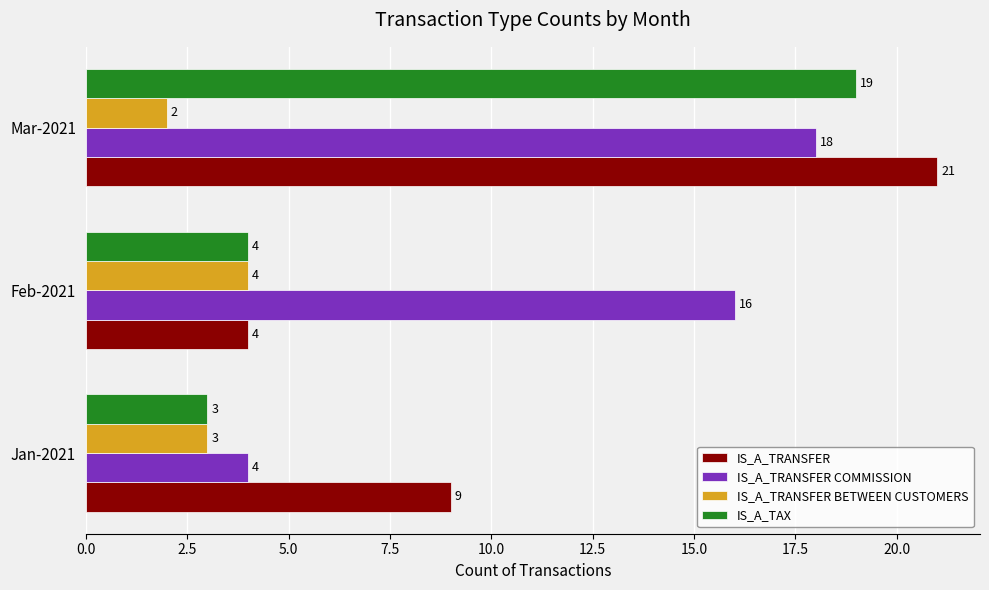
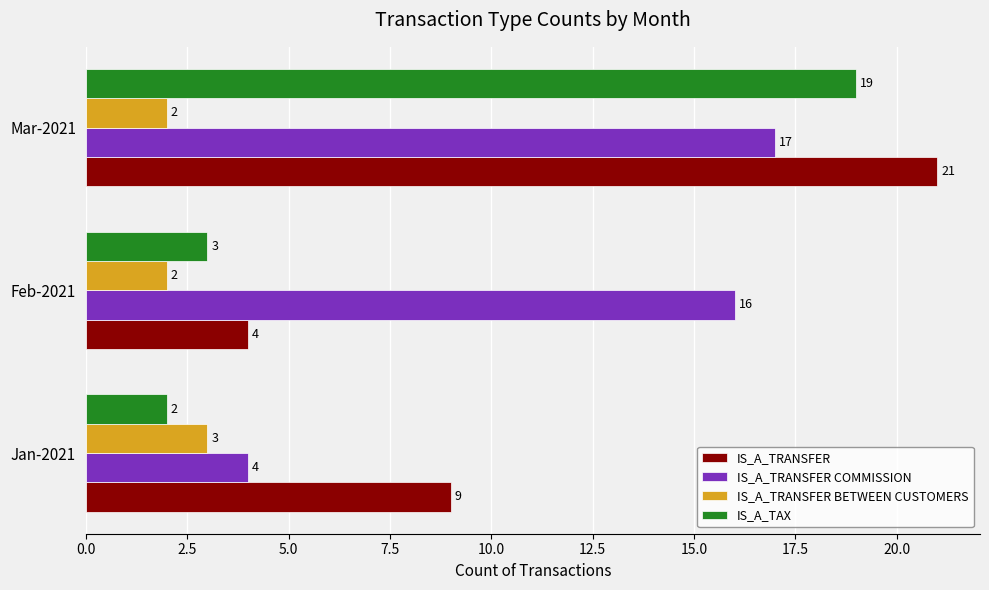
  {
    "IS_A_TRANSFER": {
      "Mar-2021": 21,
      "Feb-2021": 4,
      "Jan-2021": 9
    },
    "IS_A_TRANSFER COMMISSION": {
-     "Mar-2021": 18,
+     "Mar-2021": 17,
      "Feb-2021": 16,
      "Jan-2021": 4
    },
    "IS_A_TRANSFER BETWEEN CUSTOMERS": {
      "Mar-2021": 2,
-     "Feb-2021": 4,
+     "Feb-2021": 2,
      "Jan-2021": 3
    },
    "IS_A_TAX": {
      "Mar-2021": 19,
-     "Feb-2021": 4,
-     "Jan-2021": 3
+     "Feb-2021": 3,
+     "Jan-2021": 2
    }
  }
